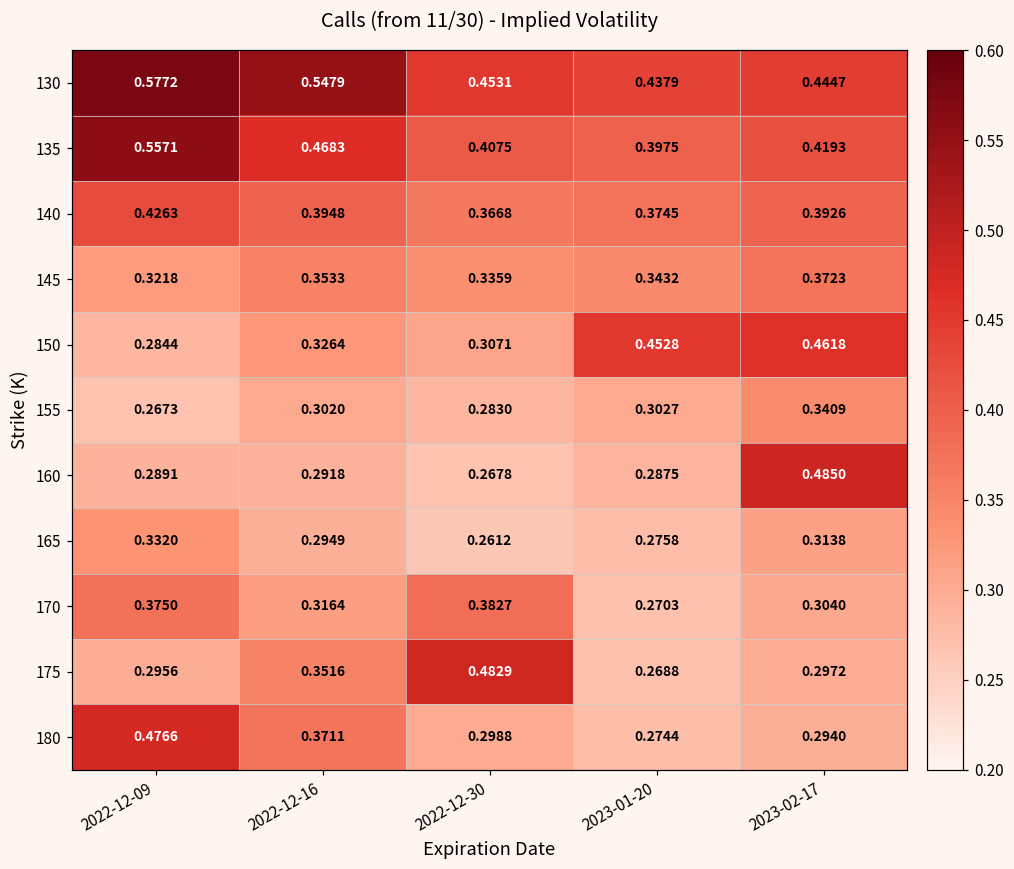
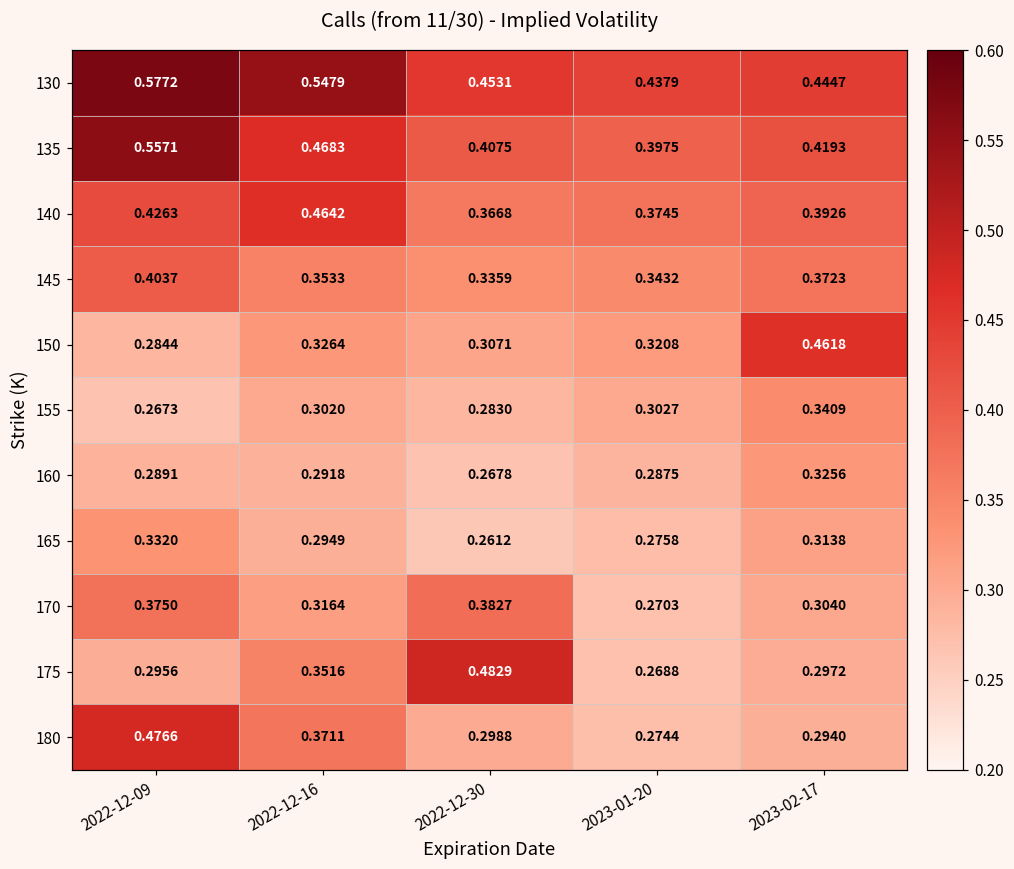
  {
    "130": {
      "2022-12-09": 0.5772,
      "2022-12-16": 0.5479,
      "2022-12-30": 0.4531,
      "2023-01-20": 0.4379,
      "2023-02-17": 0.4447
    },
    "135": {
      "2022-12-09": 0.5571,
      "2022-12-16": 0.4683,
      "2022-12-30": 0.4075,
      "2023-01-20": 0.3975,
      "2023-02-17": 0.4193
    },
    "140": {
      "2022-12-09": 0.4263,
-     "2022-12-16": 0.3948,
+     "2022-12-16": 0.4642,
      "2022-12-30": 0.3668,
      "2023-01-20": 0.3745,
      "2023-02-17": 0.3926
    },
    "145": {
-     "2022-12-09": 0.3218,
+     "2022-12-09": 0.4037,
      "2022-12-16": 0.3533,
      "2022-12-30": 0.3359,
      "2023-01-20": 0.3432,
      "2023-02-17": 0.3723
    },
    "150": {
      "2022-12-09": 0.2844,
      "2022-12-16": 0.3264,
      "2022-12-30": 0.3071,
-     "2023-01-20": 0.4528,
+     "2023-01-20": 0.3208,
      "2023-02-17": 0.4618
    },
    "155": {
      "2022-12-09": 0.2673,
      "2022-12-16": 0.3020,
      "2022-12-30": 0.2830,
      "2023-01-20": 0.3027,
      "2023-02-17": 0.3409
    },
    "160": {
      "2022-12-09": 0.2891,
      "2022-12-16": 0.2918,
      "2022-12-30": 0.2678,
      "2023-01-20": 0.2875,
-     "2023-02-17": 0.4850
+     "2023-02-17": 0.3256
    },
    "165": {
      "2022-12-09": 0.3320,
      "2022-12-16": 0.2949,
      "2022-12-30": 0.2612,
      "2023-01-20": 0.2758,
      "2023-02-17": 0.3138
    },
    "170": {
      "2022-12-09": 0.3750,
      "2022-12-16": 0.3164,
      "2022-12-30": 0.3827,
      "2023-01-20": 0.2703,
      "2023-02-17": 0.3040
    },
    "175": {
      "2022-12-09": 0.2956,
      "2022-12-16": 0.3516,
      "2022-12-30": 0.4829,
      "2023-01-20": 0.2688,
      "2023-02-17": 0.2972
    },
    "180": {
      "2022-12-09": 0.4766,
      "2022-12-16": 0.3711,
      "2022-12-30": 0.2988,
      "2023-01-20": 0.2744,
      "2023-02-17": 0.2940
    }
  }
